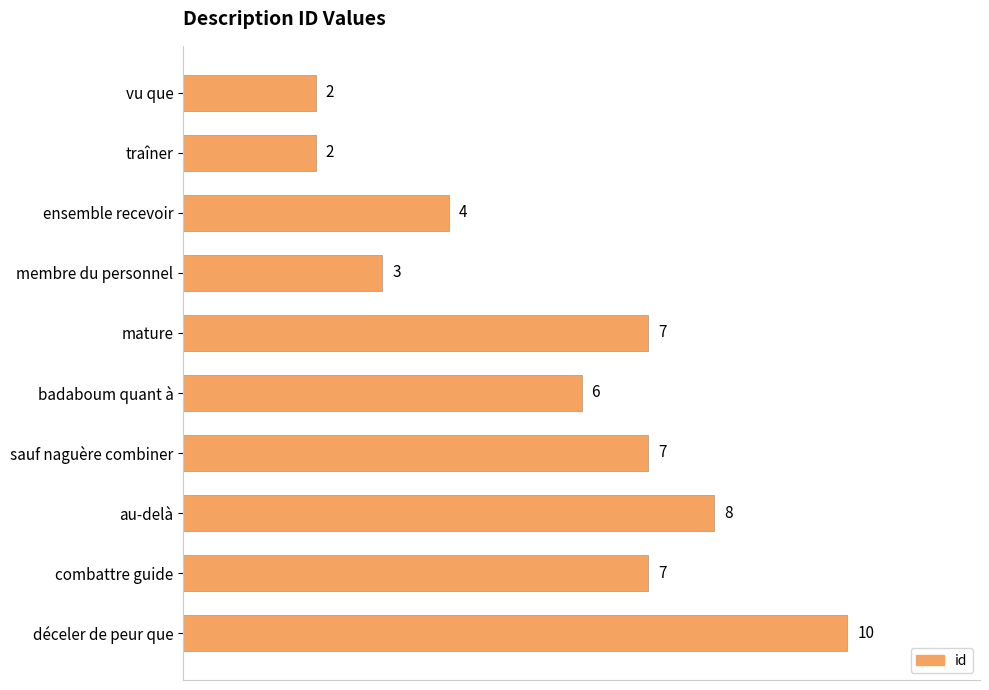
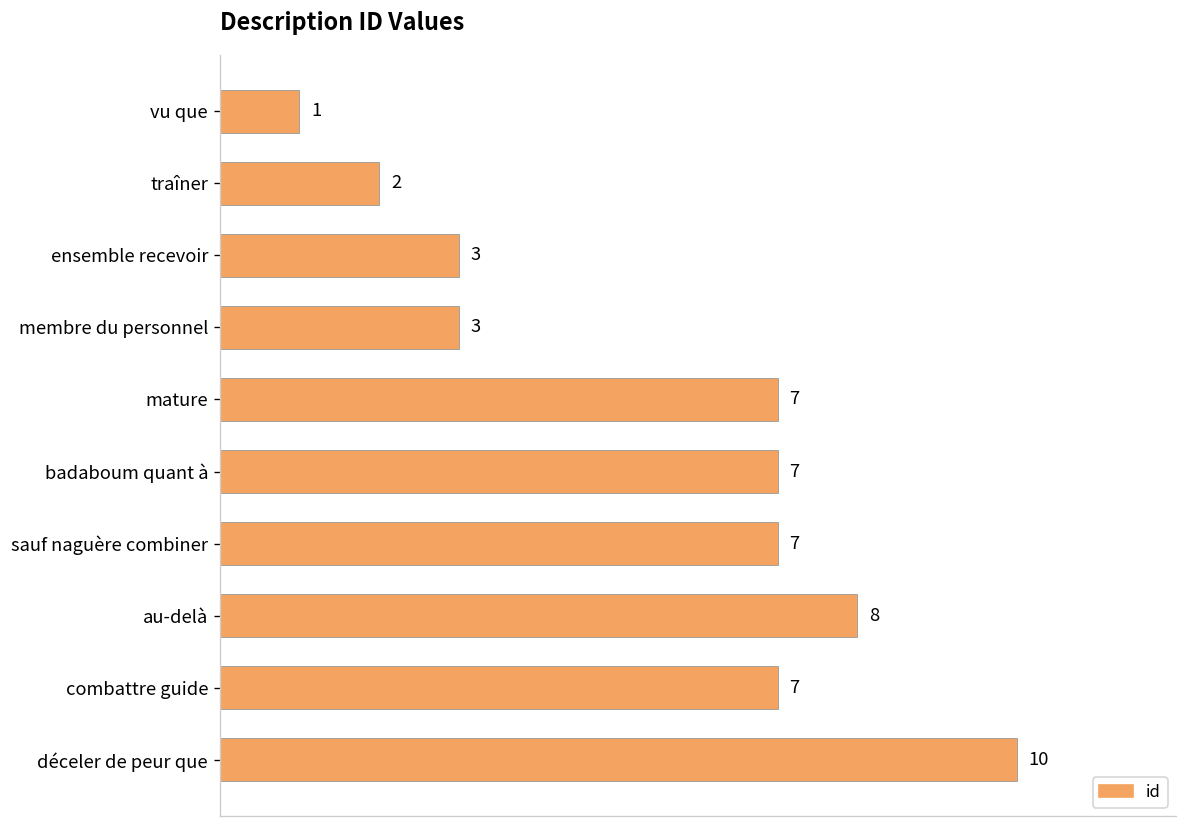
  {
-   "vu que": 2,
+   "vu que": 1,
    "traîner": 2,
-   "ensemble recevoir": 4,
+   "ensemble recevoir": 3,
    "membre du personnel": 3,
    "mature": 7,
-   "badaboum quant à": 6,
+   "badaboum quant à": 7,
    "sauf naguère combiner": 7,
    "au-delà": 8,
    "combattre guide": 7,
    "déceler de peur que": 10
  }
